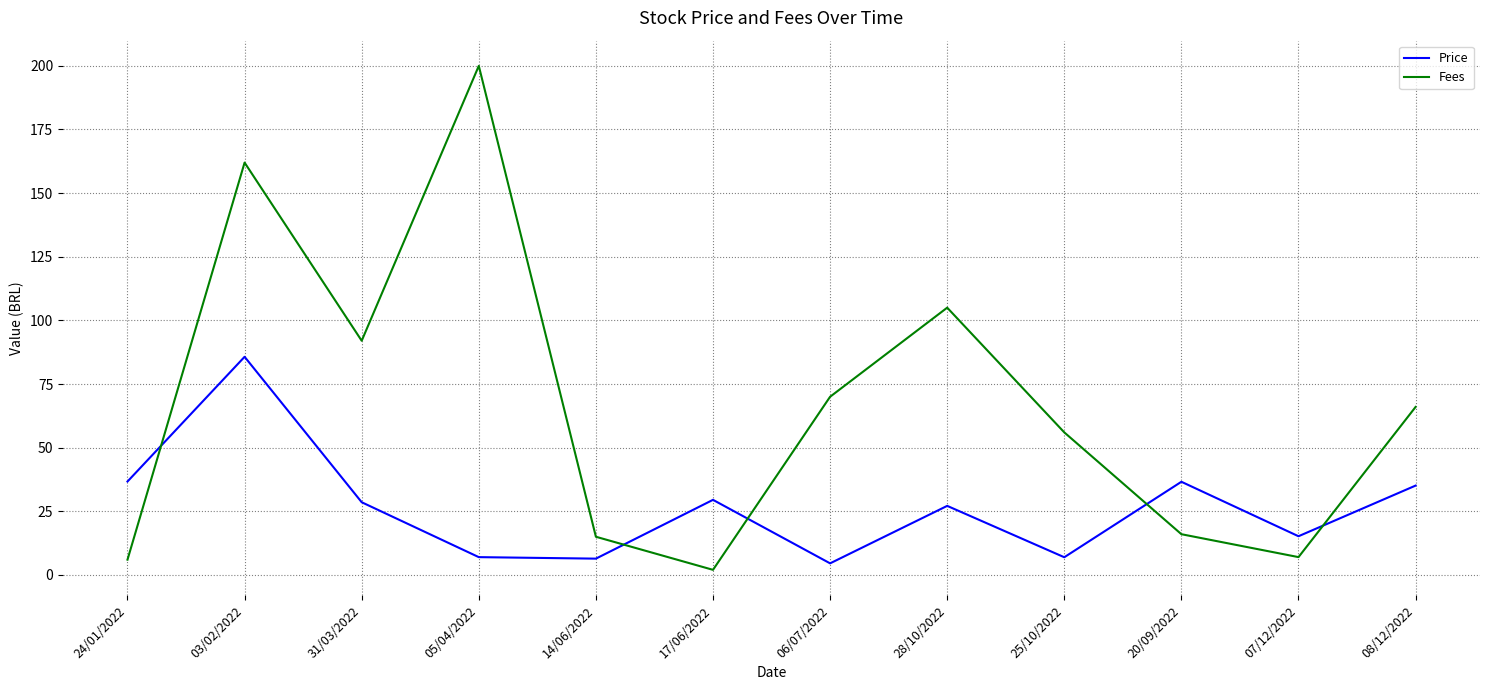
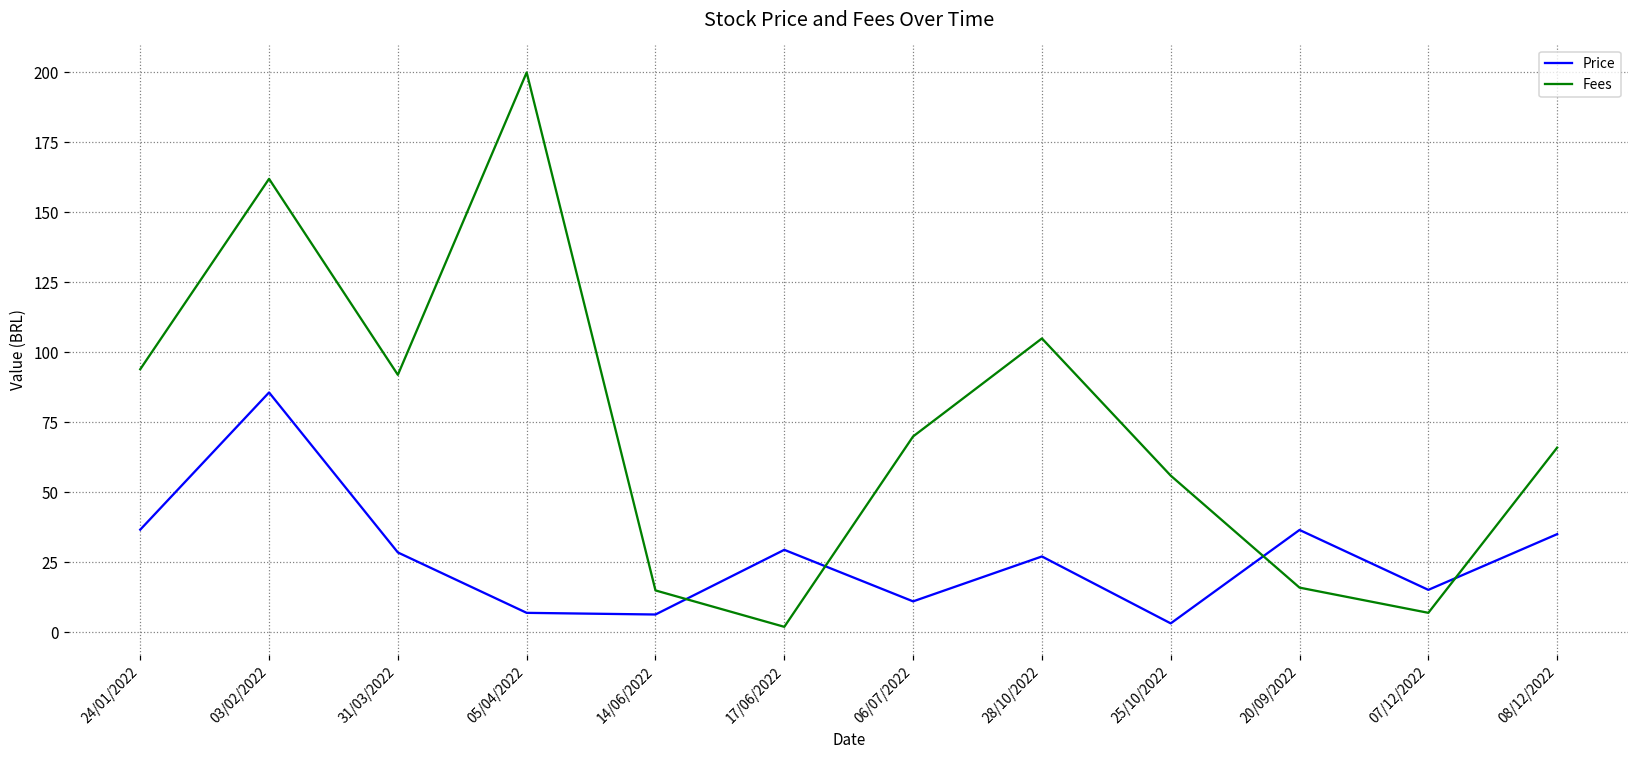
  {
    "Price": {
      "24/01/2022": 37,
      "03/02/2022": 86,
      "31/03/2022": 29,
      "05/04/2022": 7,
      "14/06/2022": 6,
      "17/06/2022": 30,
-     "06/07/2022": 5,
+     "06/07/2022": 11,
      "28/10/2022": 27,
-     "25/10/2022": 7,
+     "25/10/2022": 3,
      "20/09/2022": 37,
      "07/12/2022": 15,
      "08/12/2022": 35
    },
    "Fees": {
-     "24/01/2022": 6,
+     "24/01/2022": 94,
      "03/02/2022": 162,
      "31/03/2022": 92,
      "05/04/2022": 200,
      "14/06/2022": 15,
      "17/06/2022": 2,
      "06/07/2022": 70,
      "28/10/2022": 105,
      "25/10/2022": 56,
      "20/09/2022": 16,
      "07/12/2022": 7,
      "08/12/2022": 66
    }
  }
